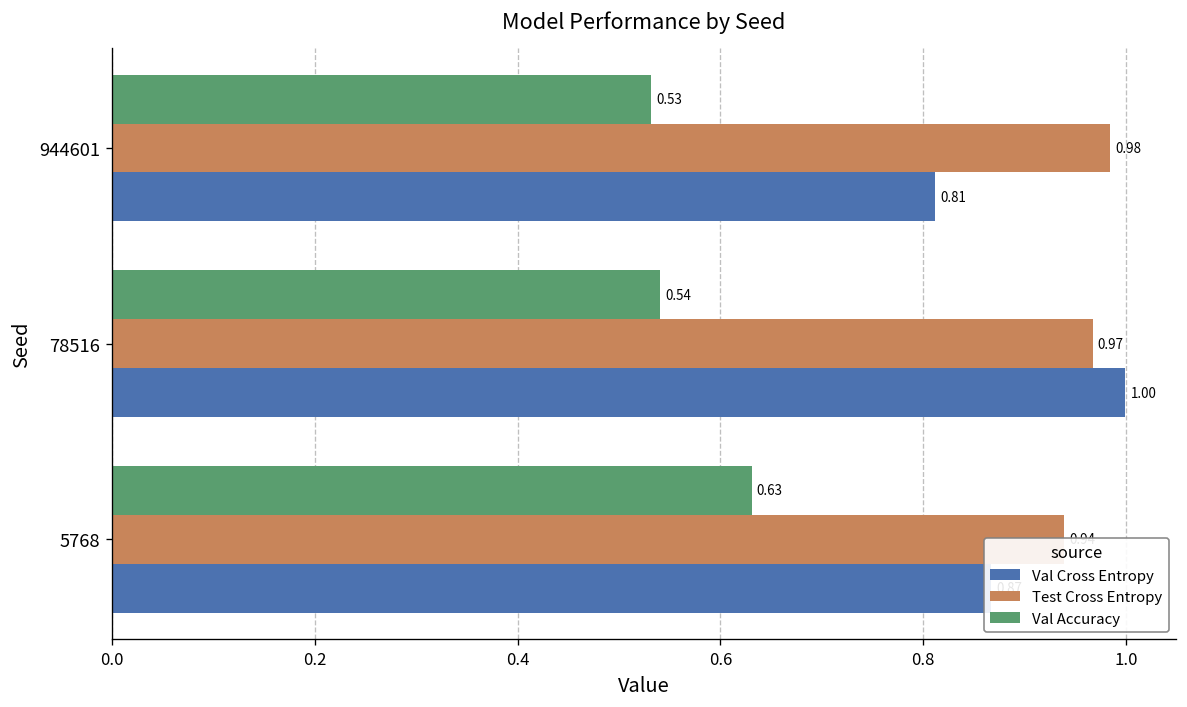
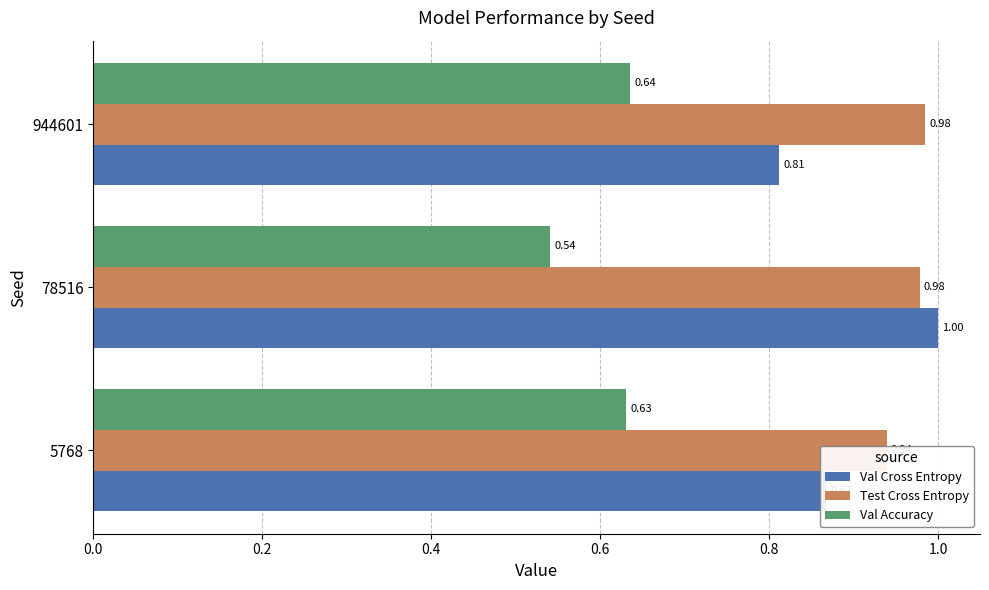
  {
    "Val Cross Entropy": {
      "944601": 0.81,
      "78516": 1.00
    },
    "Test Cross Entropy": {
      "944601": 0.98,
-     "78516": 0.97
+     "78516": 0.98
    },
    "Val Accuracy": {
-     "944601": 0.53,
+     "944601": 0.64,
      "78516": 0.54,
      "5768": 0.63
    }
  }
